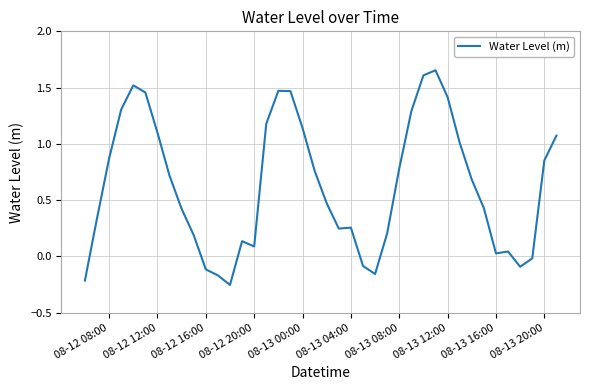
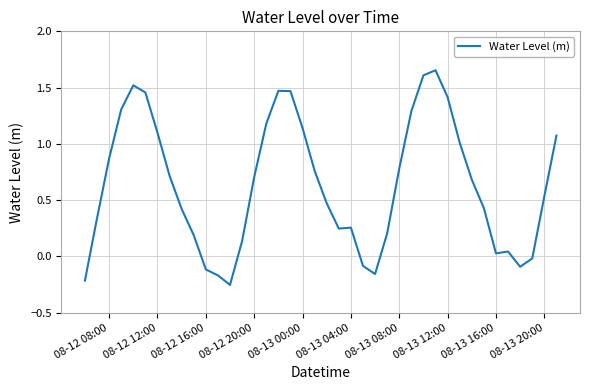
  {
    "08-12 08:00": 0.87,
    "08-12 12:00": 1.10,
    "08-12 16:00": -0.12,
-   "08-12 20:00": 0.09,
+   "08-12 20:00": 0.70,
    "08-13 00:00": 1.14,
    "08-13 04:00": 0.26,
    "08-13 08:00": 0.78,
    "08-13 12:00": 1.41,
    "08-13 16:00": 0.03,
-   "08-13 20:00": 0.85
+   "08-13 20:00": 0.53
  }
